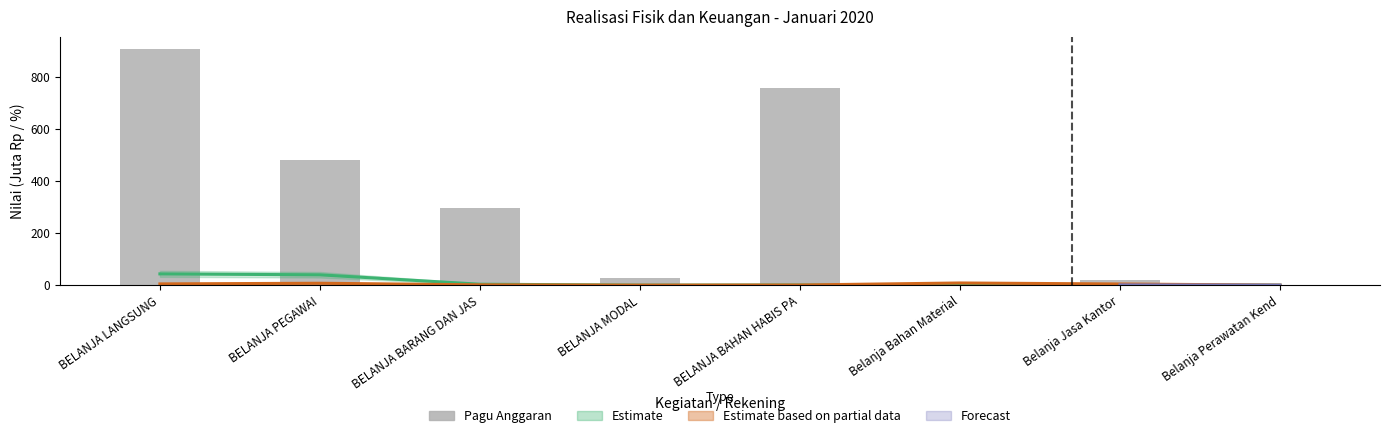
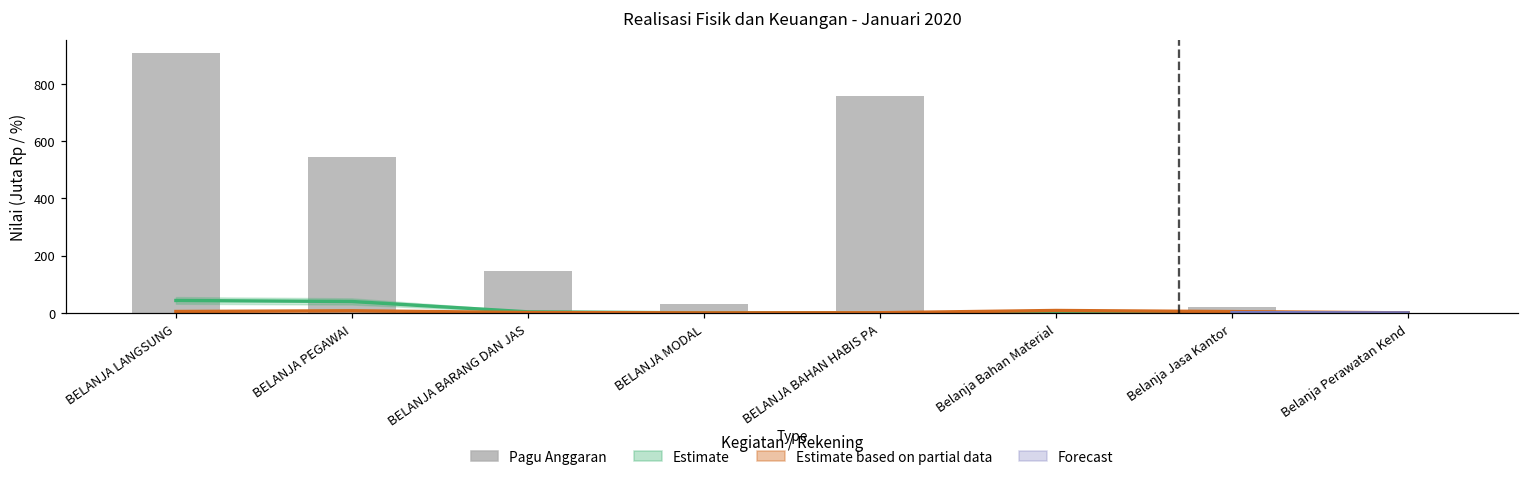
  {
    "Pagu Anggaran": {
      "BELANJA LANGSUNG": 910,
-     "BELANJA PEGAWAI": 480,
-     "BELANJA BARANG DAN JAS": 290,
+     "BELANJA PEGAWAI": 550,
+     "BELANJA BARANG DAN JAS": 150,
      "BELANJA MODAL": 30,
      "BELANJA BAHAN HABIS PA": 760,
      "Belanja Jasa Kantor": 20
    }
  }
